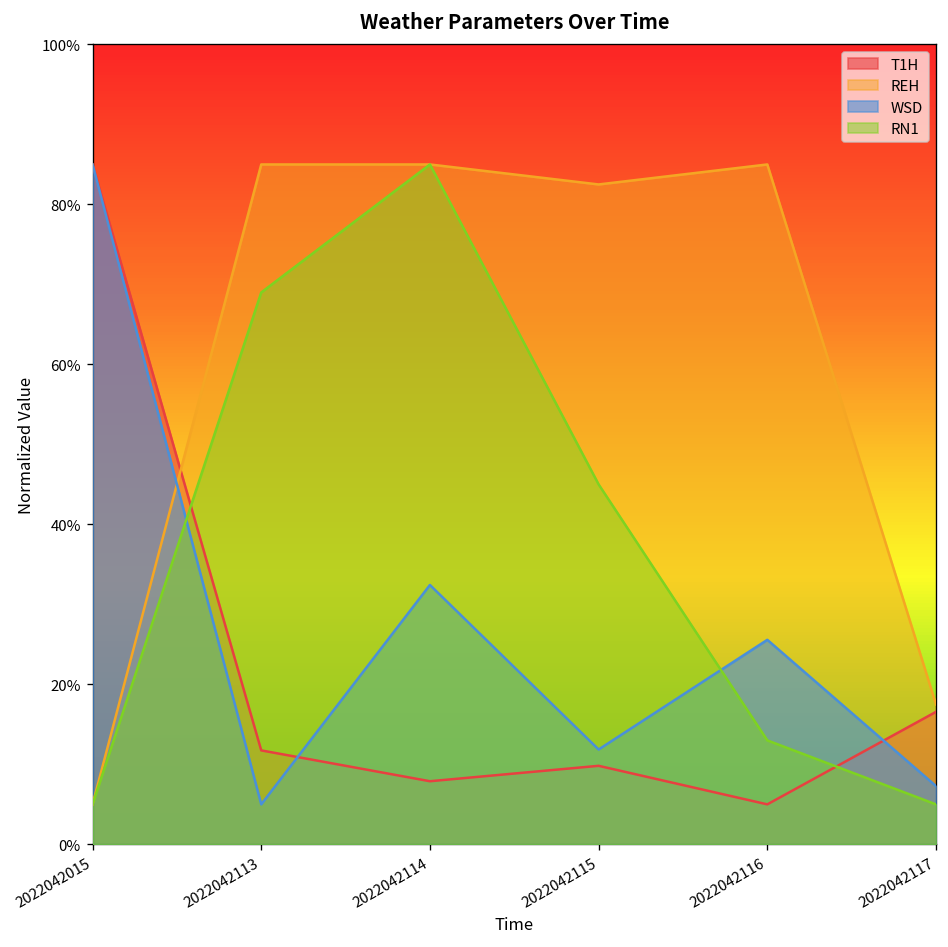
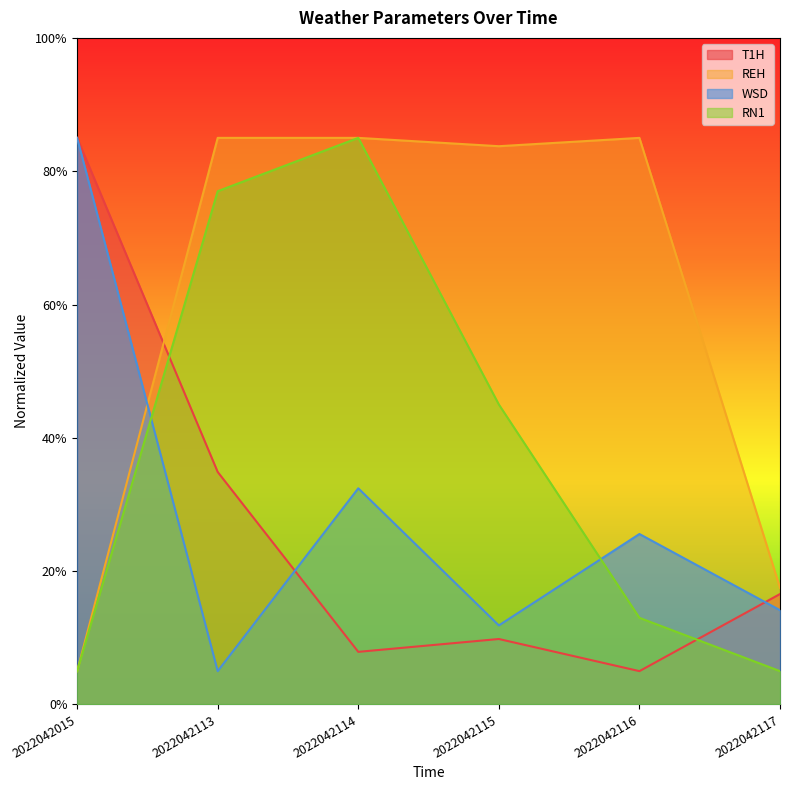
  {
    "T1H": {
-     "2022042113": "12%",
+     "2022042113": "35%",
      "2022042114": "8%",
      "2022042115": "10%",
      "2022042116": "5%",
      "2022042117": "17%"
    },
    "REH": {
      "2022042113": "85%",
-     "2022042115": "83%",
+     "2022042115": "84%",
      "2022042116": "85%",
      "2022042117": "18%"
    },
    "WSD": {
      "2022042113": "5%",
      "2022042114": "32%",
      "2022042115": "12%",
      "2022042116": "26%",
-     "2022042117": "7%"
+     "2022042117": "14%"
    },
    "RN1": {
-     "2022042113": "69%",
+     "2022042113": "77%",
      "2022042115": "45%",
      "2022042116": "13%",
      "2022042117": "5%"
    }
  }
